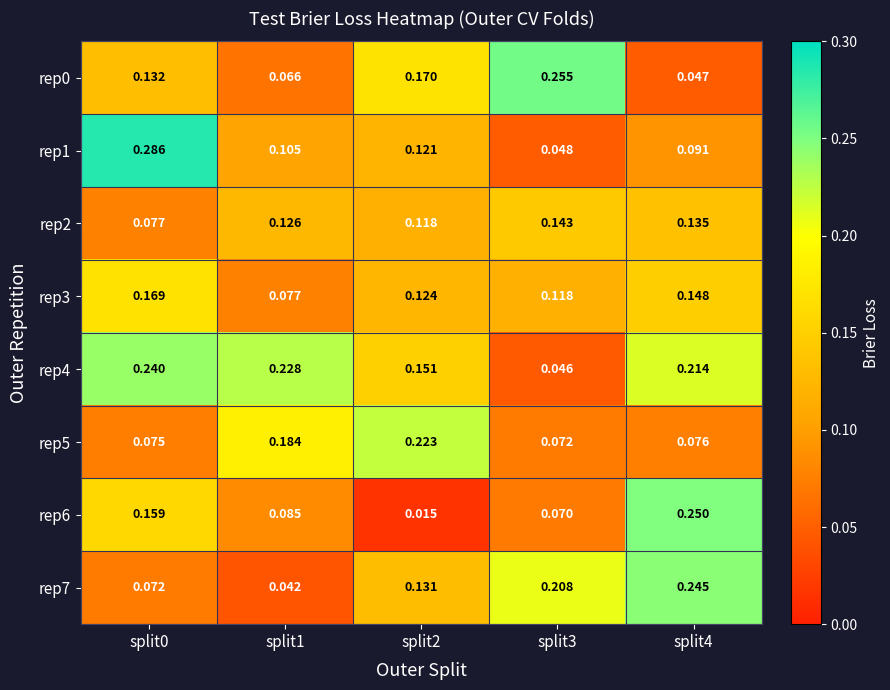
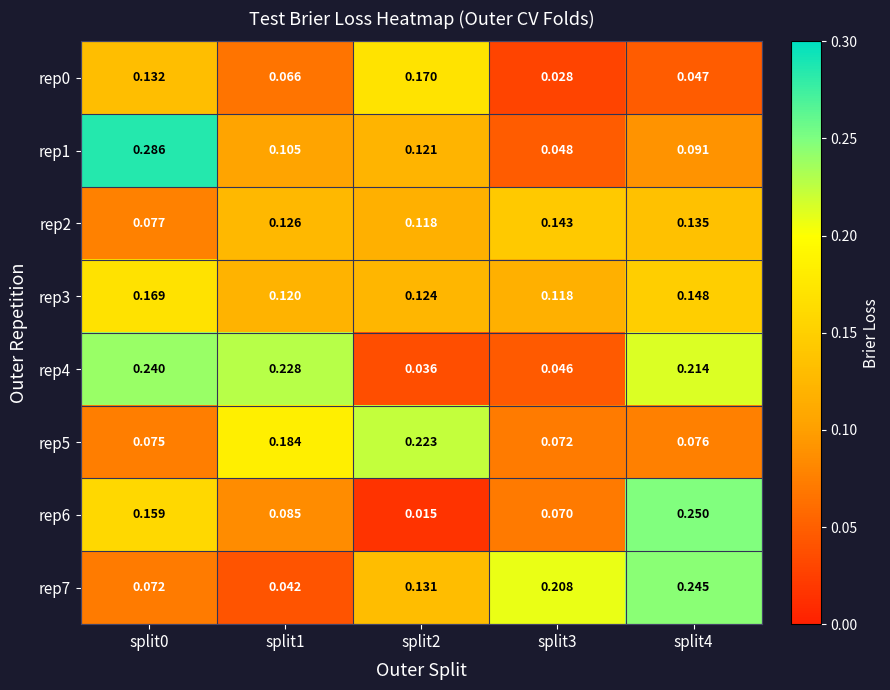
  {
    "rep0": {
      "split0": 0.132,
      "split1": 0.066,
      "split2": 0.170,
-     "split3": 0.255,
+     "split3": 0.028,
      "split4": 0.047
    },
    "rep1": {
      "split0": 0.286,
      "split1": 0.105,
      "split2": 0.121,
      "split3": 0.048,
      "split4": 0.091
    },
    "rep2": {
      "split0": 0.077,
      "split1": 0.126,
      "split2": 0.118,
      "split3": 0.143,
      "split4": 0.135
    },
    "rep3": {
      "split0": 0.169,
-     "split1": 0.077,
+     "split1": 0.120,
      "split2": 0.124,
      "split3": 0.118,
      "split4": 0.148
    },
    "rep4": {
      "split0": 0.240,
      "split1": 0.228,
-     "split2": 0.151,
+     "split2": 0.036,
      "split3": 0.046,
      "split4": 0.214
    },
    "rep5": {
      "split0": 0.075,
      "split1": 0.184,
      "split2": 0.223,
      "split3": 0.072,
      "split4": 0.076
    },
    "rep6": {
      "split0": 0.159,
      "split1": 0.085,
      "split2": 0.015,
      "split3": 0.070,
      "split4": 0.250
    },
    "rep7": {
      "split0": 0.072,
      "split1": 0.042,
      "split2": 0.131,
      "split3": 0.208,
      "split4": 0.245
    }
  }
